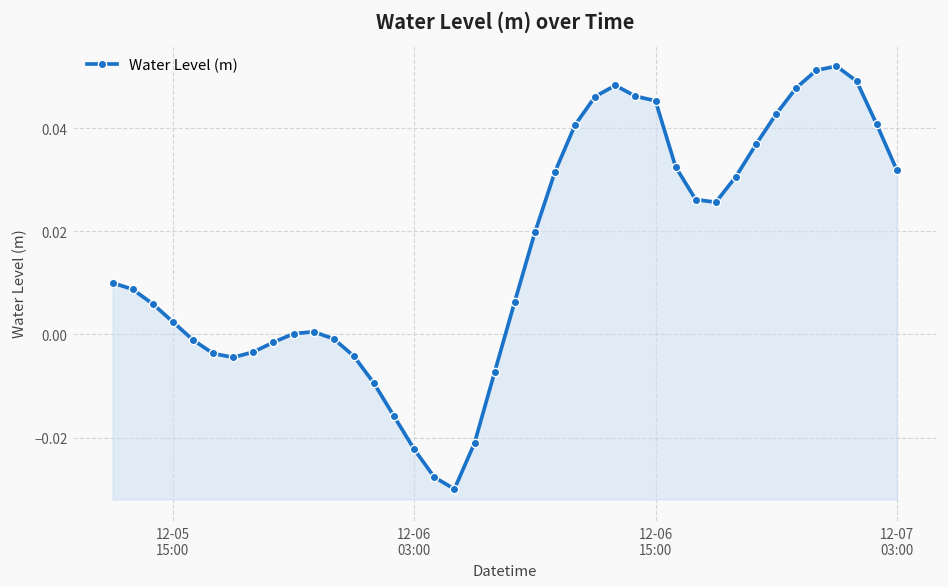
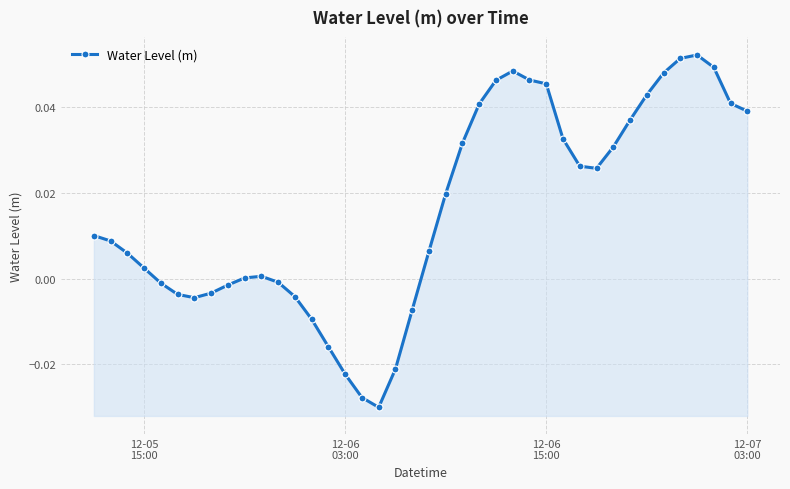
  {
    "12-05 15:00": 0.002,
    "12-06 03:00": -0.022,
    "12-06 15:00": 0.045,
-   "12-07 03:00": 0.032
+   "12-07 03:00": 0.039
  }
